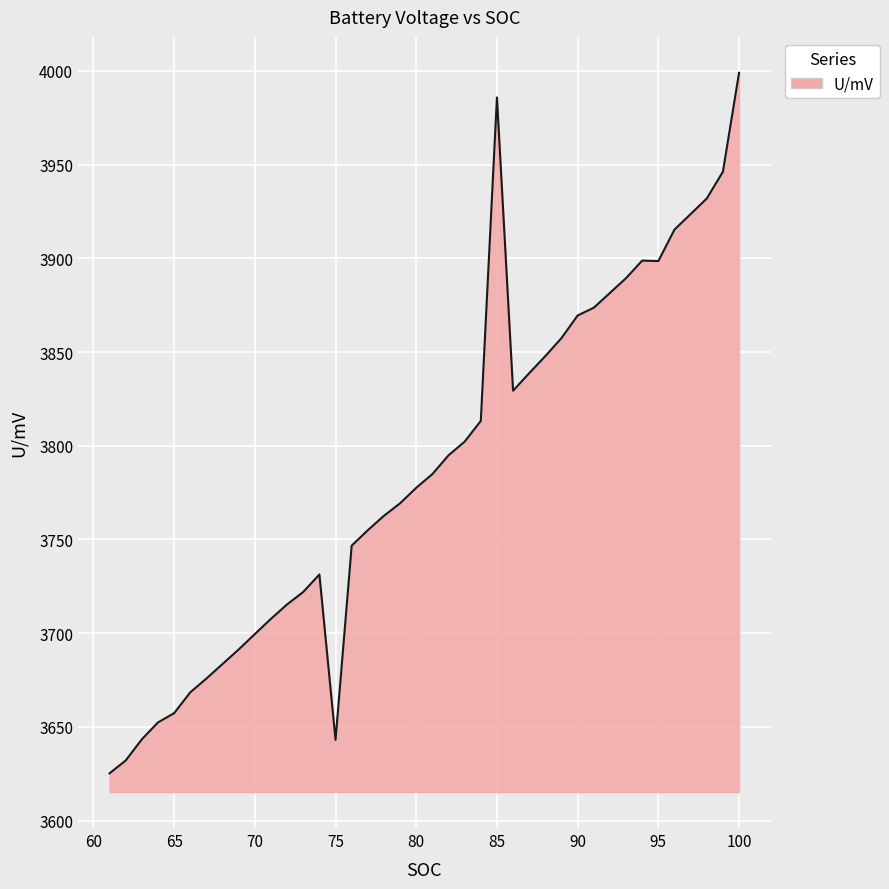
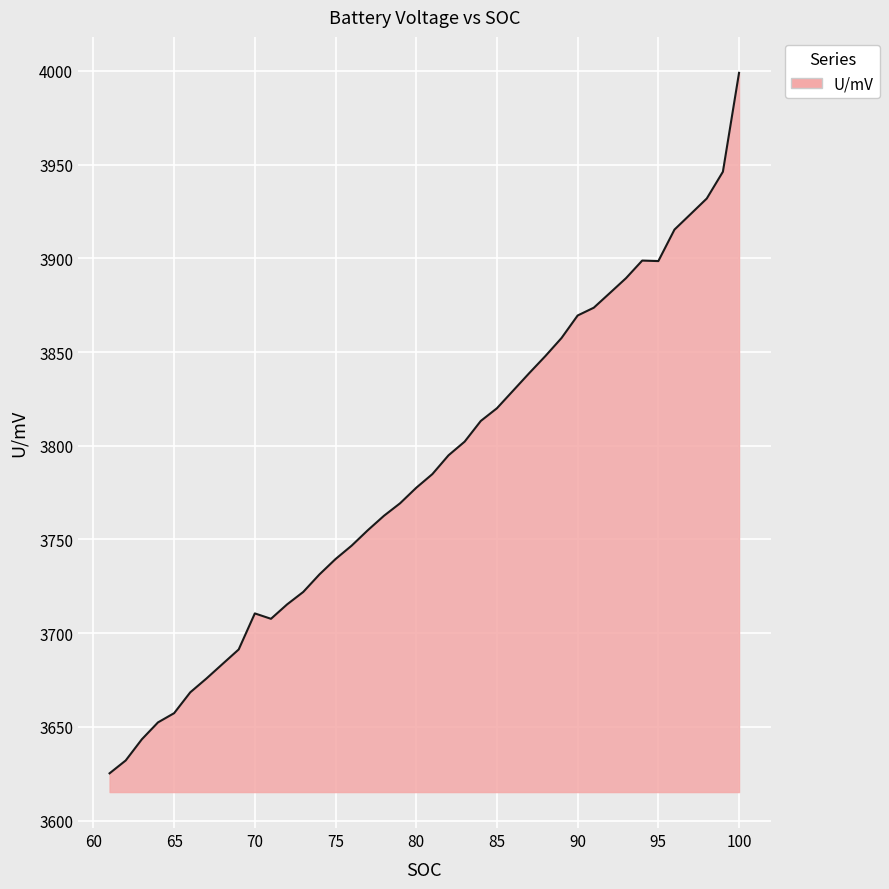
  {
    "65": 3657,
-   "70": 3700,
-   "75": 3643,
+   "70": 3711,
+   "75": 3740,
    "80": 3778,
-   "85": 3986,
+   "85": 3820,
    "90": 3869,
    "95": 3898,
    "100": 3999
  }
